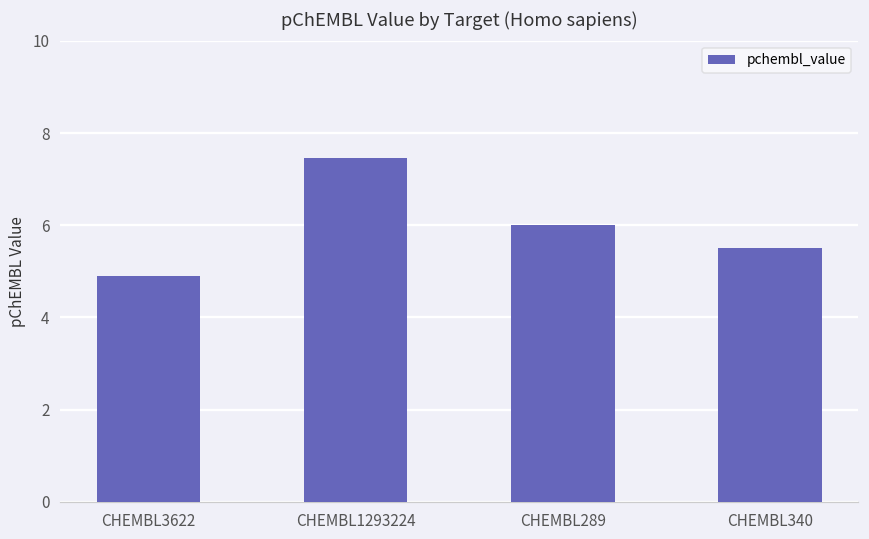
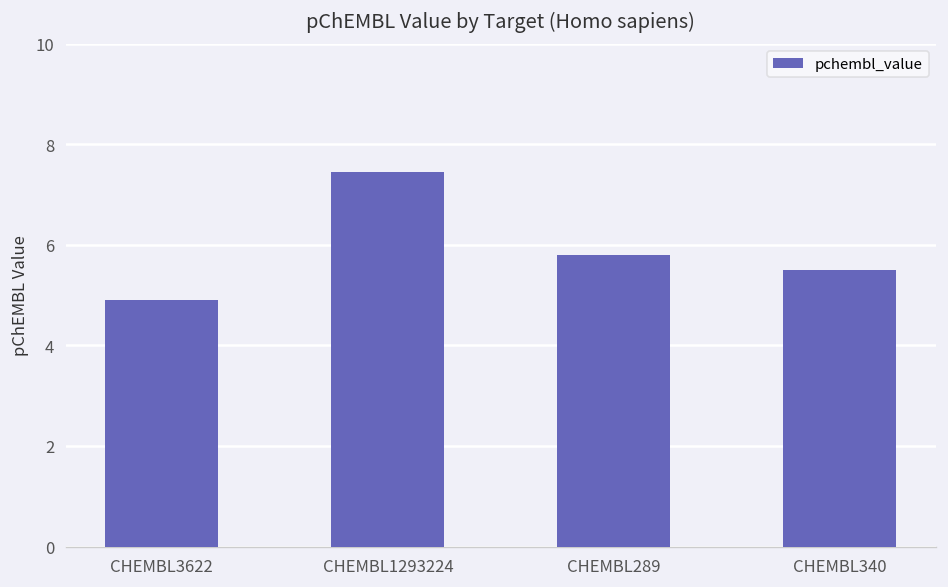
  {
    "CHEMBL3622": 4.9,
    "CHEMBL1293224": 7.5,
-   "CHEMBL289": 6.0,
+   "CHEMBL289": 5.8,
    "CHEMBL340": 5.5
  }
